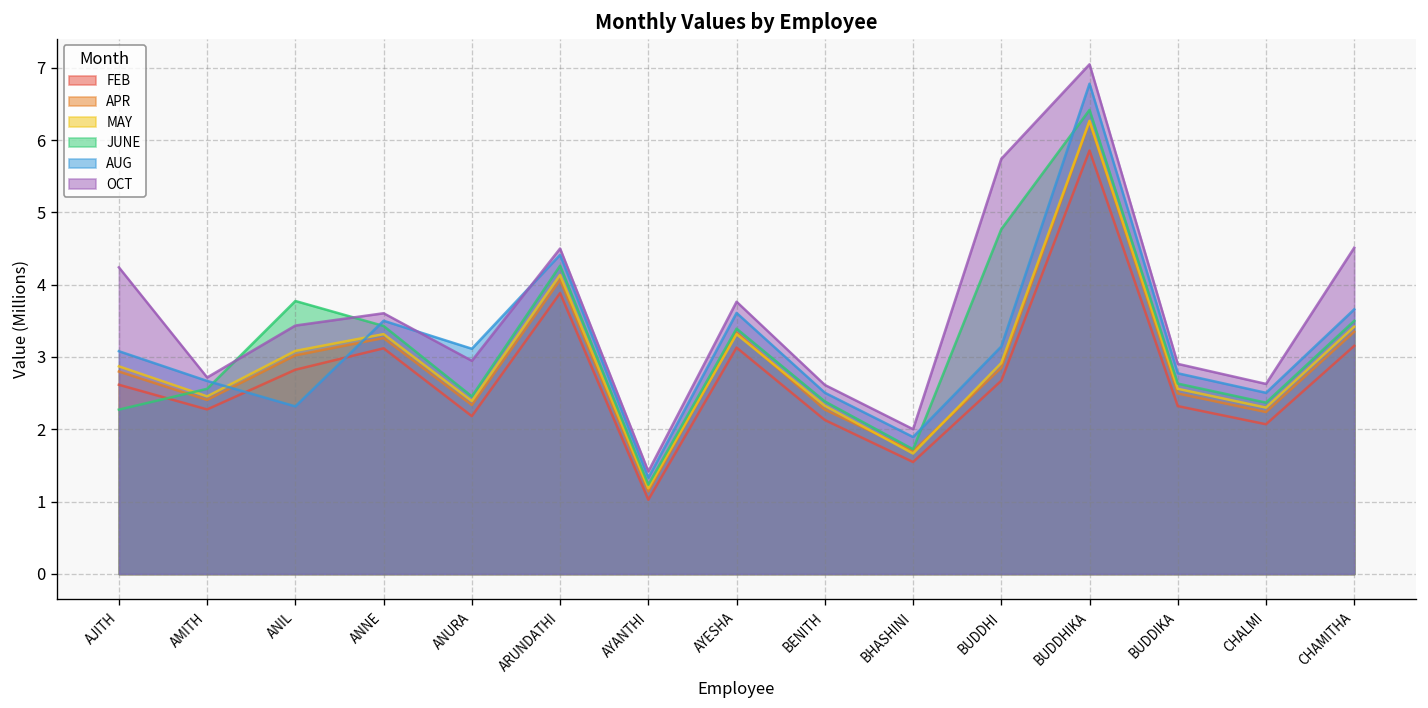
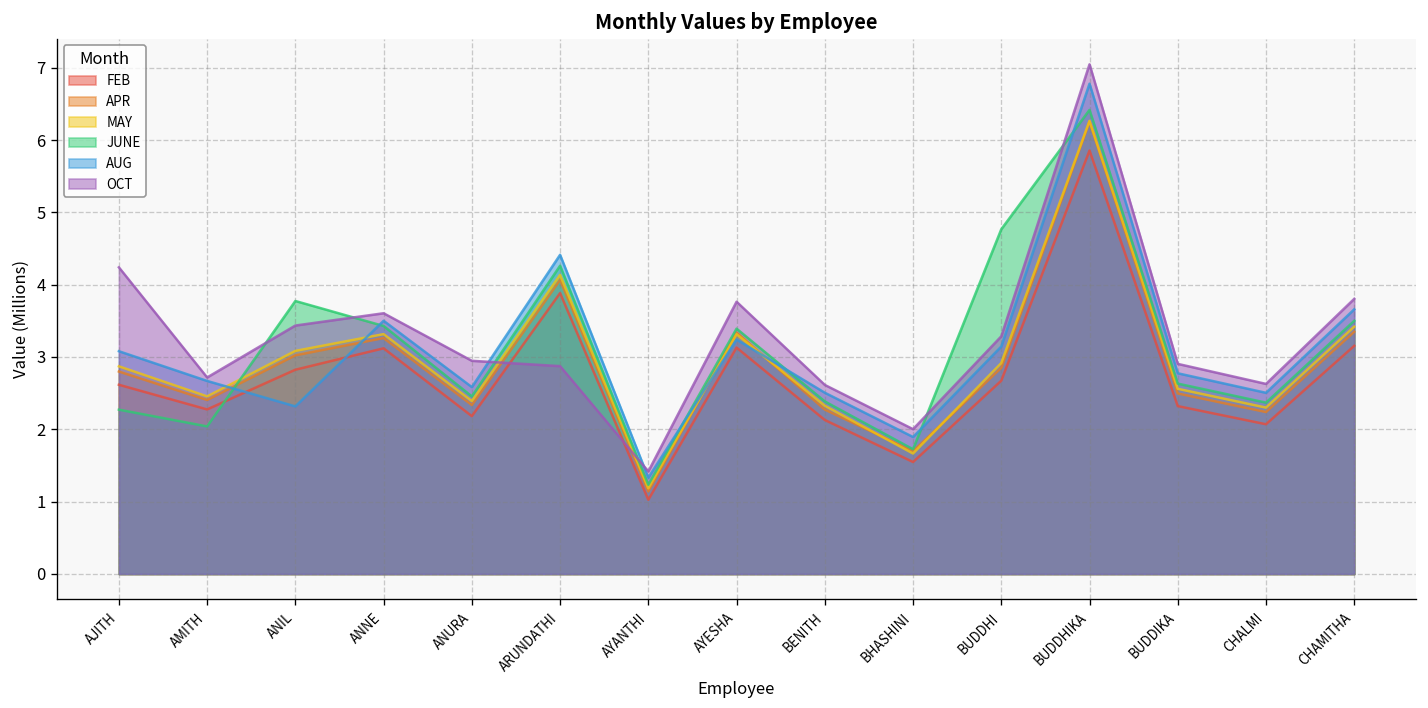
  {
    "JUNE": {
      "AJITH": 2.3,
-     "AMITH": 2.6,
+     "AMITH": 2.0,
      "ANIL": 3.8,
      "ANNE": 3.4,
      "ANURA": 2.5,
      "ARUNDATHI": 4.3,
      "AYANTHI": 1.2,
      "AYESHA": 3.4,
      "BENITH": 2.4,
      "BUDDHI": 4.8,
      "BUDDHIKA": 6.4,
      "BUDDIKA": 2.6,
      "CHALMI": 2.4,
      "CHAMITHA": 3.5
    },
    "AUG": {
      "AJITH": 3.1,
      "AMITH": 2.7,
      "ANIL": 2.3,
      "ANNE": 3.5,
-     "ANURA": 3.1,
+     "ANURA": 2.6,
      "ARUNDATHI": 4.4,
      "AYANTHI": 1.3,
-     "AYESHA": 3.6,
+     "AYESHA": 3.2,
      "BENITH": 2.5,
      "BHASHINI": 1.9,
      "BUDDHI": 3.1,
      "BUDDHIKA": 6.8,
      "BUDDIKA": 2.8,
      "CHALMI": 2.5,
      "CHAMITHA": 3.7
    },
    "OCT": {
      "AJITH": 4.2,
      "AMITH": 2.7,
      "ANIL": 3.4,
      "ANNE": 3.6,
      "ANURA": 2.9,
-     "ARUNDATHI": 4.5,
+     "ARUNDATHI": 2.9,
      "AYANTHI": 1.4,
      "AYESHA": 3.8,
      "BENITH": 2.6,
      "BHASHINI": 2.0,
-     "BUDDHI": 5.7,
+     "BUDDHI": 3.3,
      "BUDDHIKA": 7.0,
      "BUDDIKA": 2.9,
      "CHALMI": 2.6,
-     "CHAMITHA": 4.5
+     "CHAMITHA": 3.8
    }
  }
